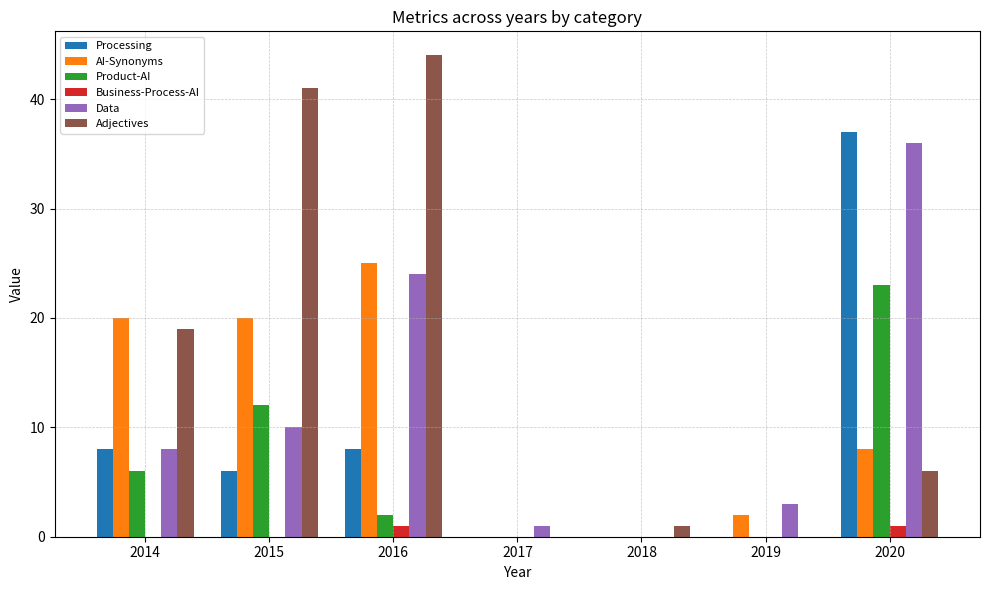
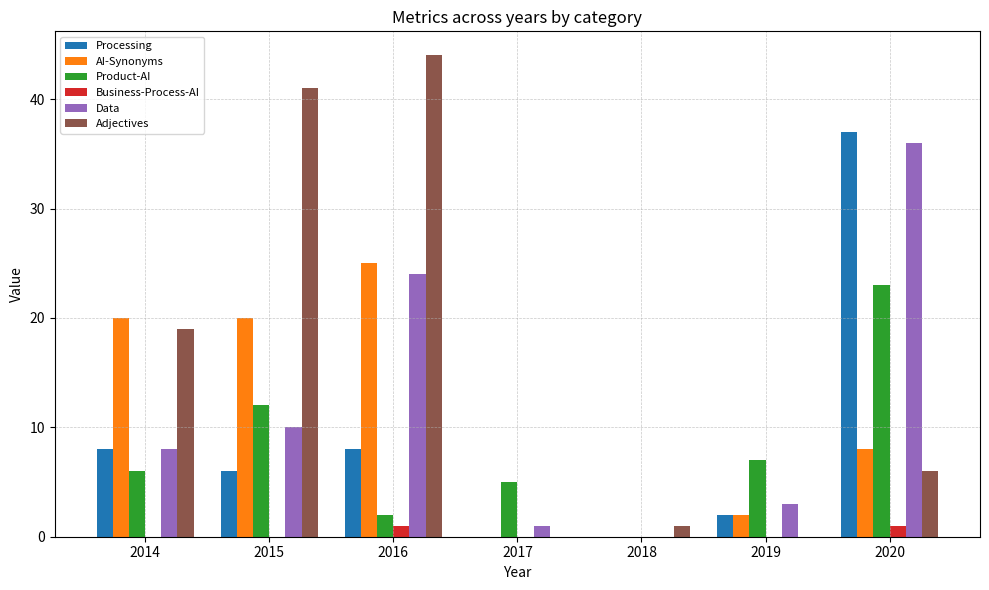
  {
    "Processing": {
      "2014": 8,
      "2015": 6,
      "2016": 8,
      "2017": 0,
      "2018": 0,
-     "2019": 0,
+     "2019": 2,
      "2020": 37
    },
    "AI-Synonyms": {
      "2014": 20,
      "2015": 20,
      "2016": 25,
      "2017": 0,
      "2018": 0,
      "2019": 2,
      "2020": 8
    },
    "Product-AI": {
      "2014": 6,
      "2015": 12,
      "2016": 2,
-     "2017": 0,
+     "2017": 5,
      "2018": 0,
-     "2019": 0,
+     "2019": 7,
      "2020": 23
    },
    "Business-Process-AI": {
      "2014": 0,
      "2015": 0,
      "2016": 1,
      "2017": 0,
      "2018": 0,
      "2019": 0,
      "2020": 1
    },
    "Data": {
      "2014": 8,
      "2015": 10,
      "2016": 24,
      "2017": 1,
      "2018": 0,
      "2019": 3,
      "2020": 36
    },
    "Adjectives": {
      "2014": 19,
      "2015": 41,
      "2016": 44,
      "2017": 0,
      "2018": 1,
      "2019": 0,
      "2020": 6
    }
  }
